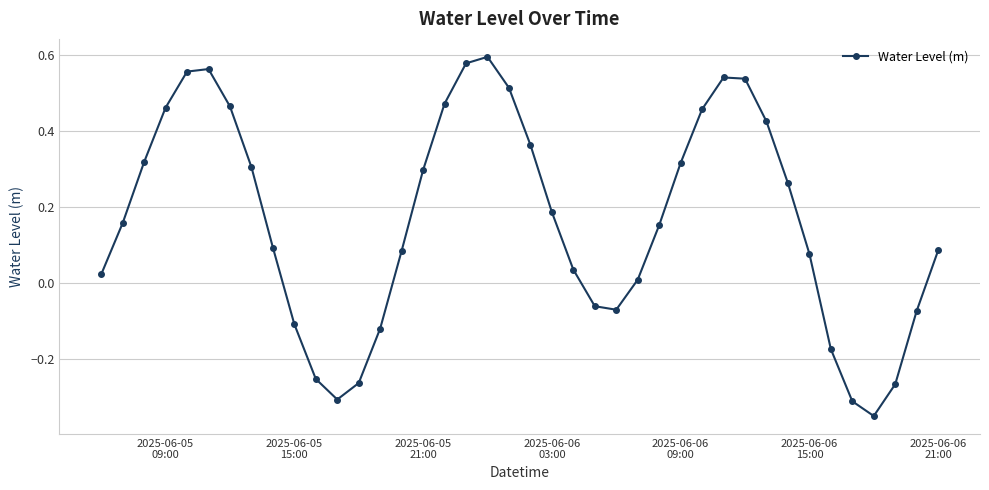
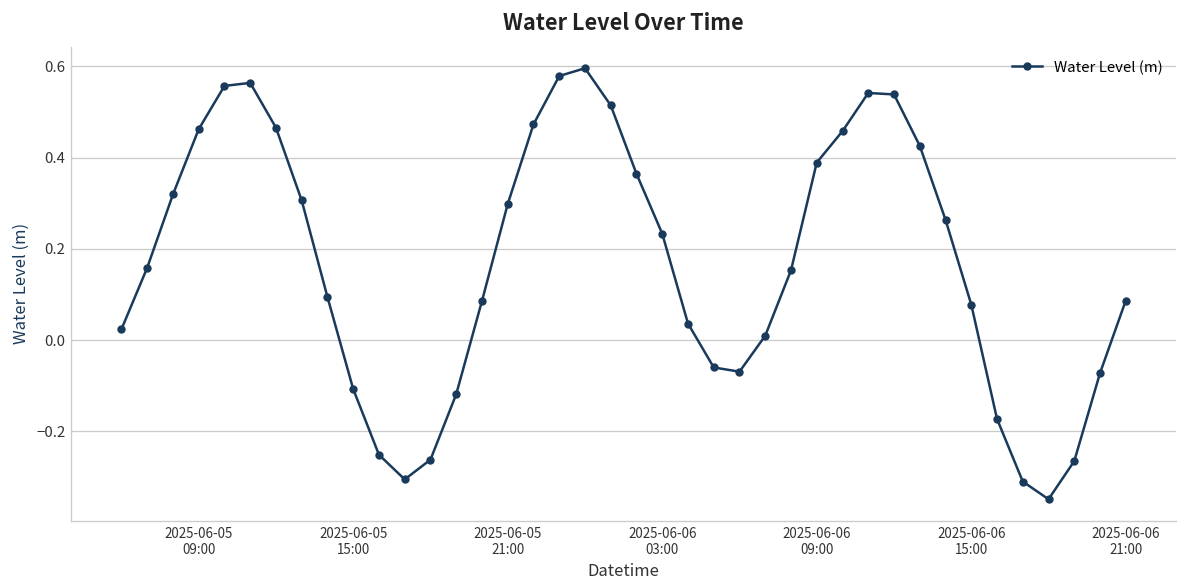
  {
    "2025-06-05 09:00": 0.46,
    "2025-06-05 15:00": -0.11,
    "2025-06-05 21:00": 0.30,
-   "2025-06-06 03:00": 0.19,
-   "2025-06-06 09:00": 0.32,
+   "2025-06-06 03:00": 0.23,
+   "2025-06-06 09:00": 0.39,
    "2025-06-06 15:00": 0.08,
    "2025-06-06 21:00": 0.09
  }
